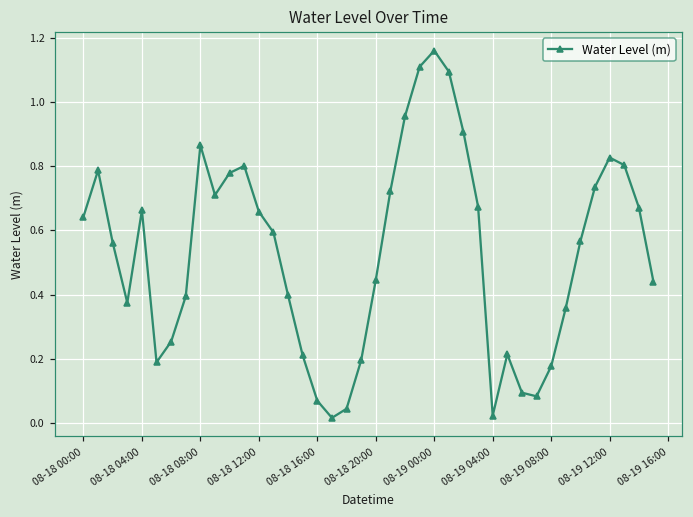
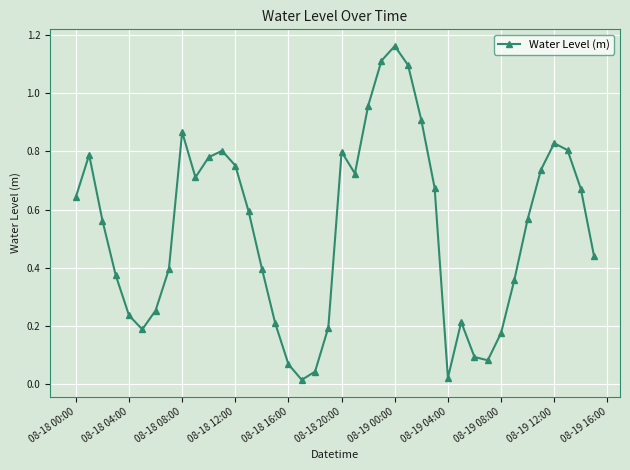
  {
    "08-18 00:00": 0.64,
-   "08-18 04:00": 0.66,
+   "08-18 04:00": 0.24,
    "08-18 08:00": 0.87,
-   "08-18 12:00": 0.66,
+   "08-18 12:00": 0.75,
    "08-18 16:00": 0.07,
-   "08-18 20:00": 0.45,
+   "08-18 20:00": 0.80,
    "08-19 00:00": 1.16,
    "08-19 04:00": 0.02,
    "08-19 08:00": 0.18,
    "08-19 12:00": 0.83
  }
